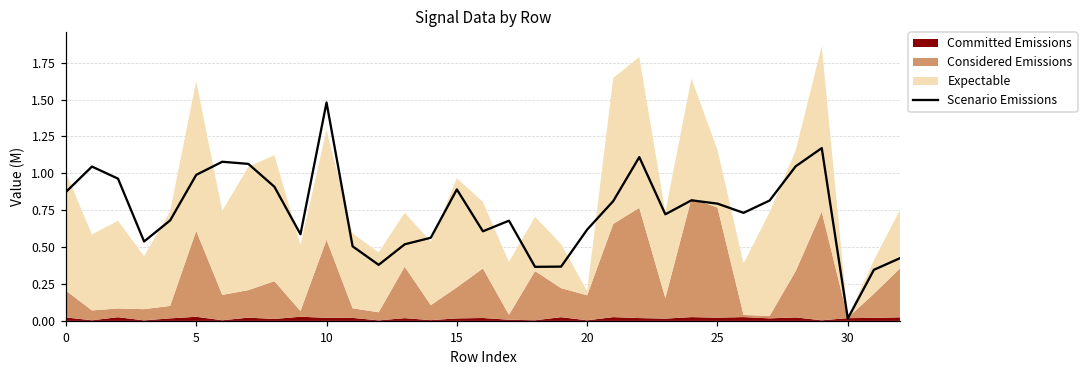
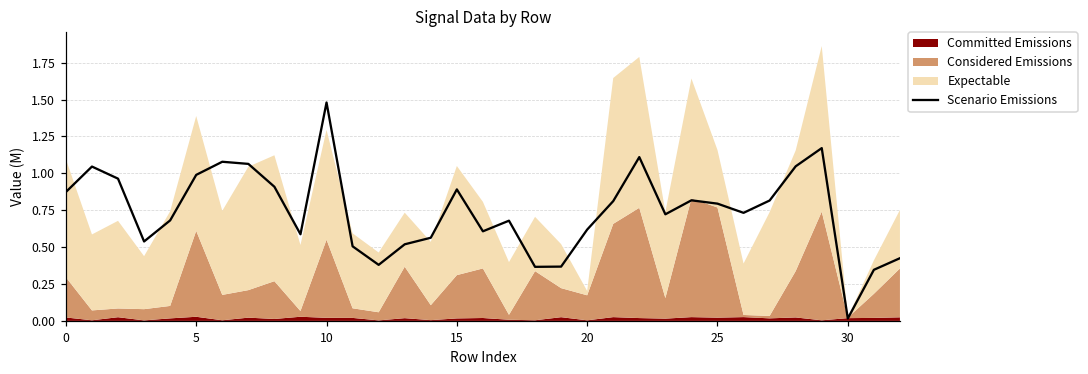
  {
    "Scenario Emissions": {
      "0": 0.87,
      "5": 0.99,
      "10": 1.48,
      "15": 0.89,
      "20": 0.62,
      "25": 0.79
    },
    "Considered Emissions": {
-     "0": 0.18,
-     "15": 0.21
+     "0": 0.27,
+     "15": 0.29
    },
    "Expectable": {
      "0": 0.80,
-     "5": 1.02,
+     "5": 0.78,
      "10": 0.74,
      "15": 0.74,
      "20": 0.03,
      "25": 0.39
    }
  }
